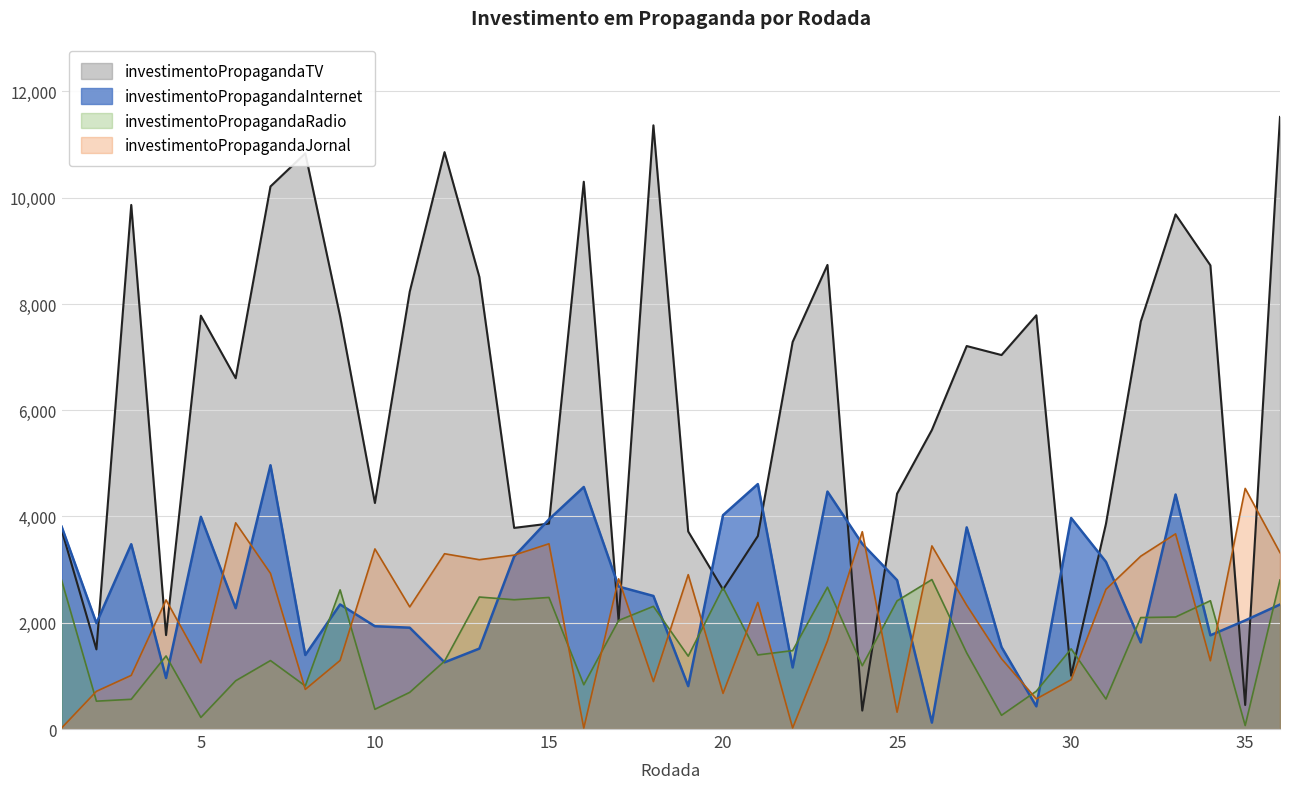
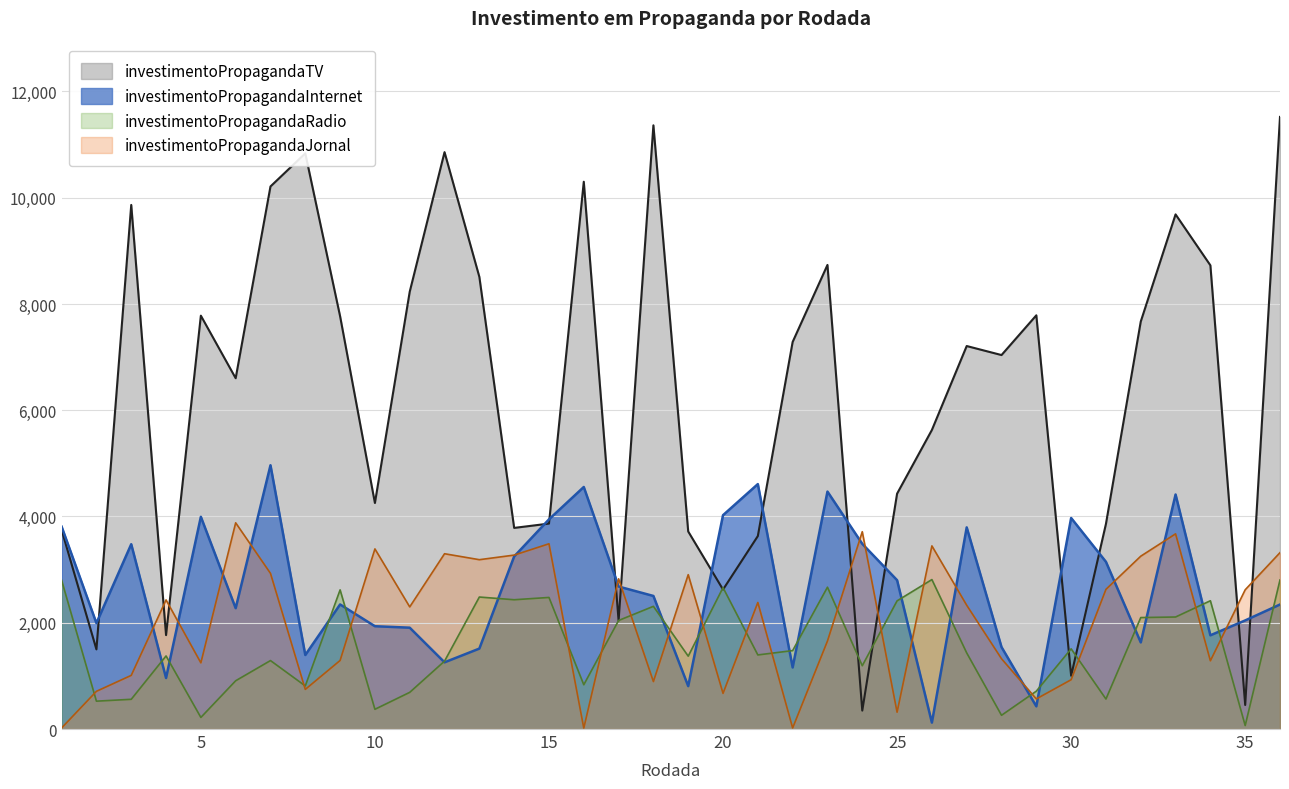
  {
    "investimentoPropagandaInternet": {
      "5": "4,000",
      "10": "1,900",
      "15": "3,900",
      "20": "4,000",
      "25": "2,800",
      "30": "4,000",
      "35": "2,000"
    },
    "investimentoPropagandaJornal": {
      "5": "1,200",
      "10": "3,400",
      "15": "3,500",
      "20": "700",
      "25": "300",
      "30": "900",
-     "35": "4,500"
+     "35": "2,600"
    }
  }
